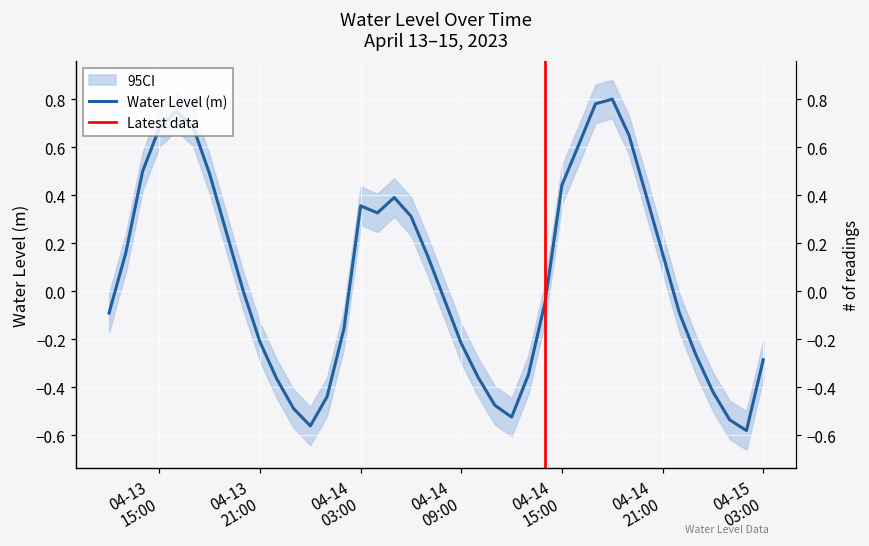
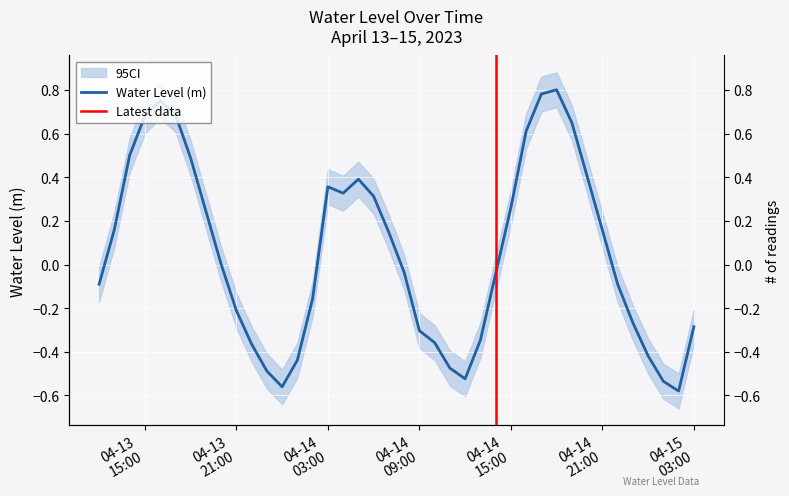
  {
    "Water Level (m)": {
      "04-13 21:00": -0.21,
      "04-14 03:00": 0.36,
-     "04-14 09:00": -0.22,
-     "04-14 15:00": 0.44,
+     "04-14 09:00": -0.30,
+     "04-14 15:00": 0.26,
      "04-14 21:00": 0.16,
      "04-15 03:00": -0.28
    }
  }
